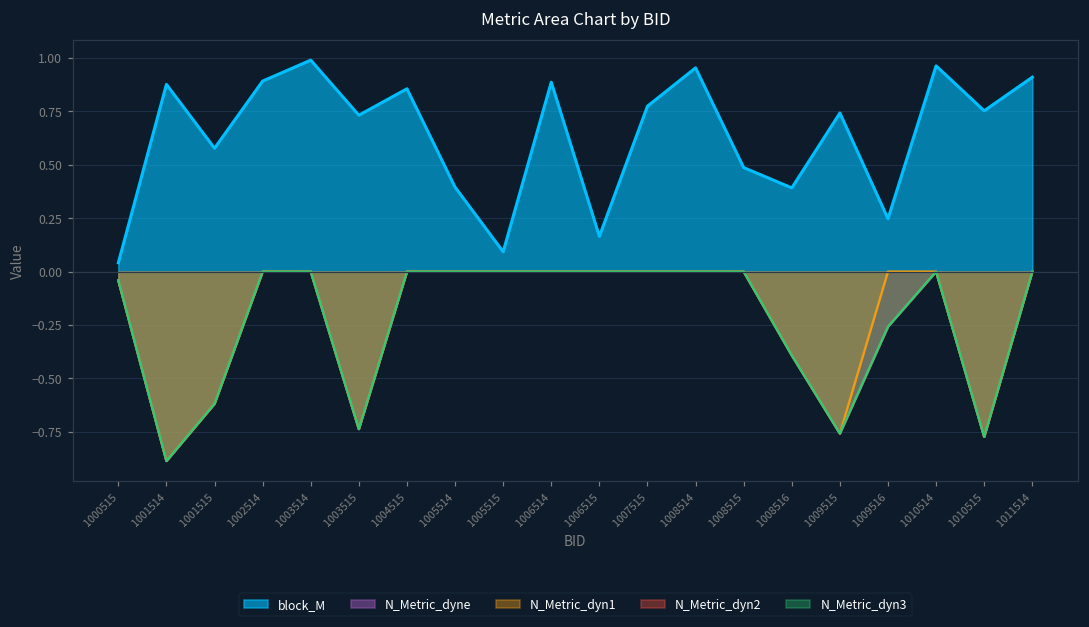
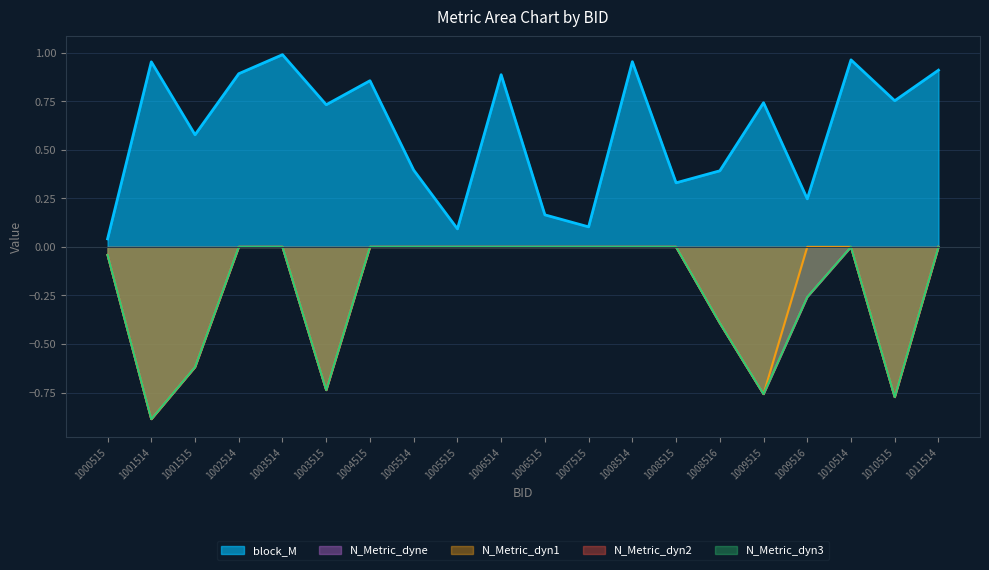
  {
    "block_M": {
      "1000515": 0.04,
-     "1001514": 0.88,
+     "1001514": 0.95,
      "1001515": 0.58,
      "1002514": 0.89,
      "1003514": 0.99,
      "1003515": 0.73,
      "1004515": 0.86,
      "1005514": 0.40,
      "1005515": 0.09,
      "1006514": 0.89,
      "1006515": 0.16,
-     "1007515": 0.77,
+     "1007515": 0.10,
      "1008514": 0.95,
-     "1008515": 0.49,
+     "1008515": 0.33,
      "1008516": 0.39,
      "1009515": 0.74,
      "1009516": 0.25,
      "1010514": 0.96,
      "1010515": 0.75,
      "1011514": 0.91
    }
  }
